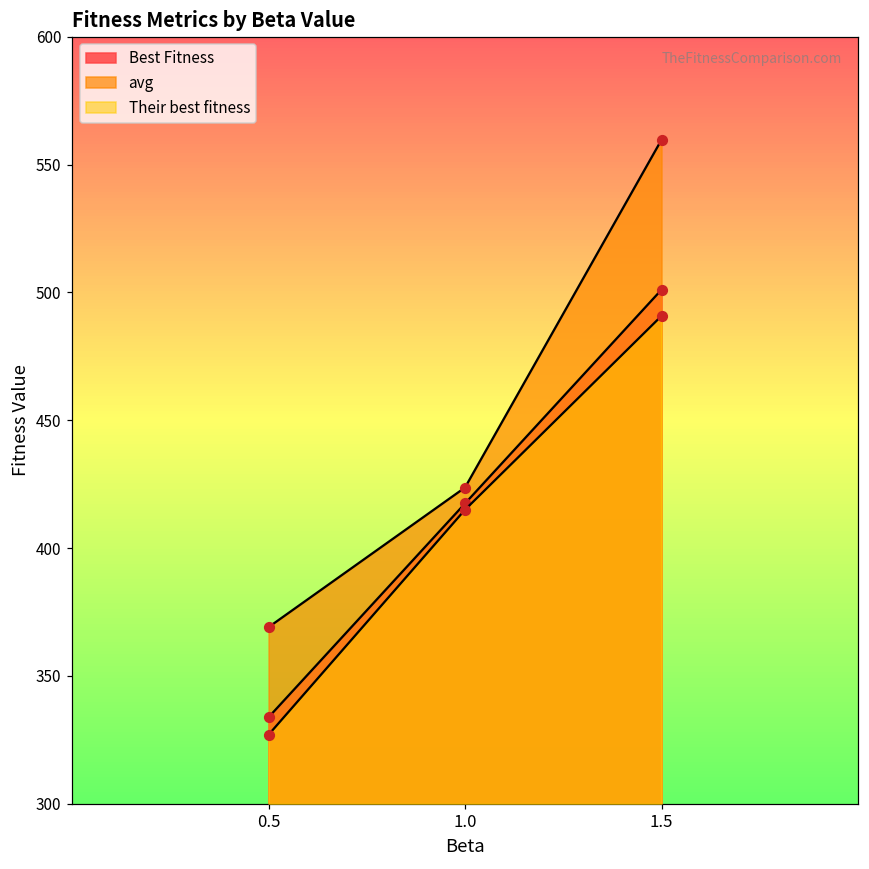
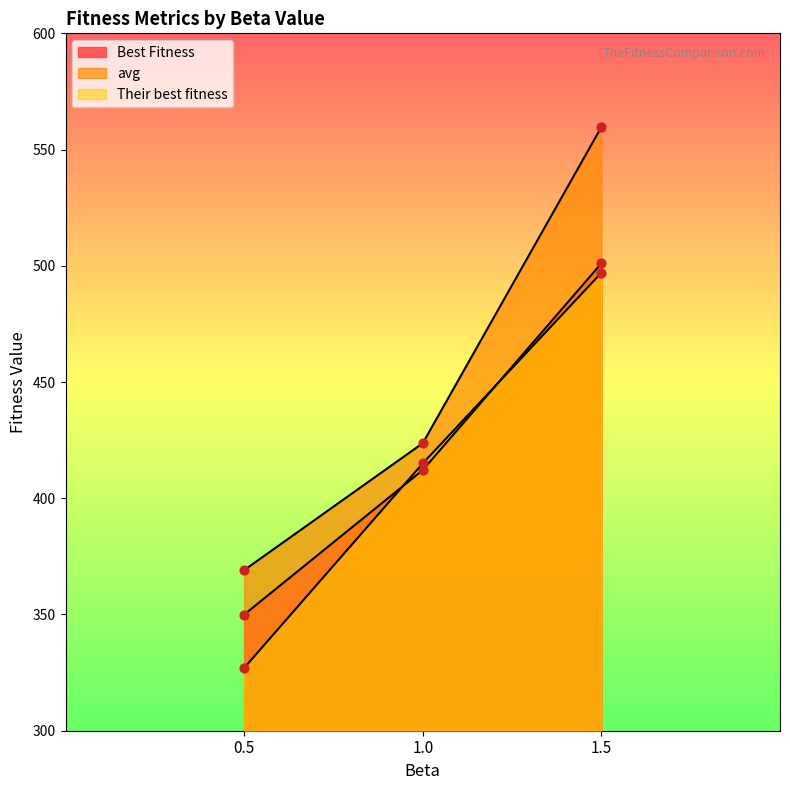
  {
    "Best Fitness": {
-     "0.5": 334,
-     "1.0": 417,
+     "0.5": 350,
+     "1.0": 412,
      "1.5": 501
    },
    "avg": {
      "0.5": 369,
      "1.0": 424,
      "1.5": 560
    },
    "Their best fitness": {
      "0.5": 327,
      "1.0": 415,
-     "1.5": 491
+     "1.5": 497
    }
  }
